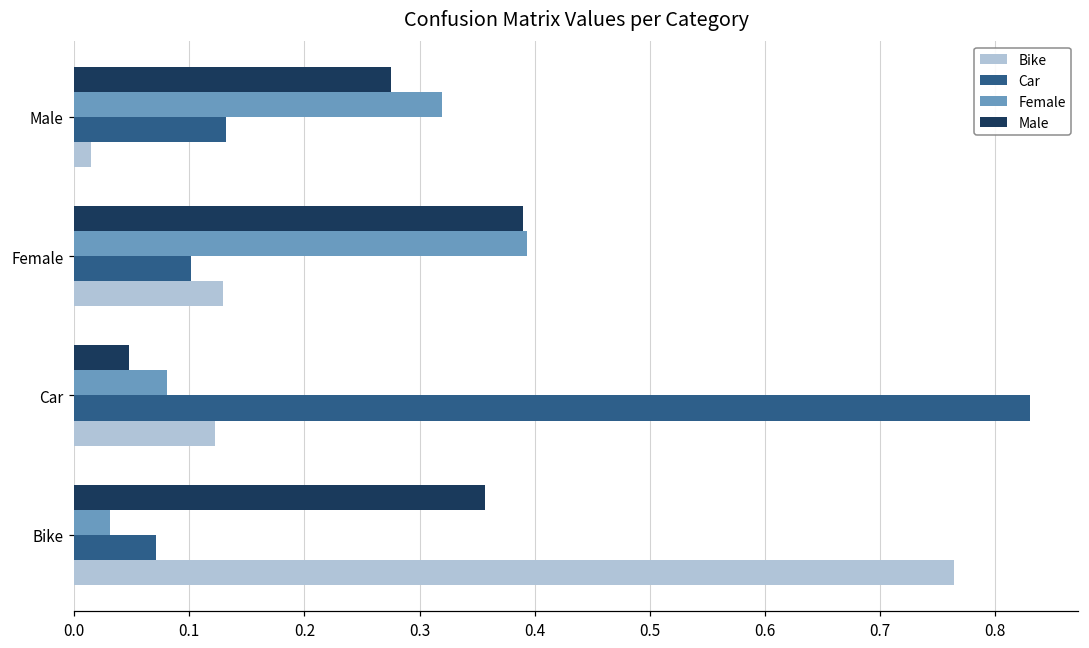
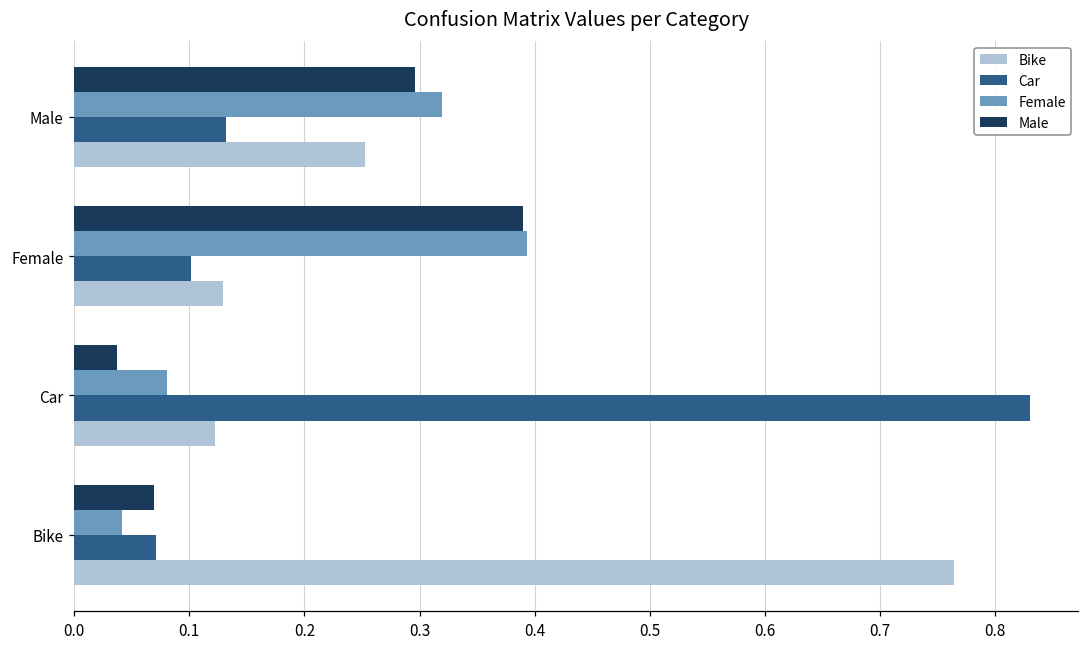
  {
    "Bike": {
-     "Male": 0.014,
+     "Male": 0.253,
      "Female": 0.130,
      "Car": 0.122,
      "Bike": 0.764
    },
    "Car": {
      "Male": 0.132,
      "Female": 0.101,
      "Car": 0.831,
      "Bike": 0.071
    },
    "Female": {
      "Male": 0.319,
      "Female": 0.393,
      "Car": 0.081,
-     "Bike": 0.031
+     "Bike": 0.042
    },
    "Male": {
-     "Male": 0.275,
+     "Male": 0.296,
      "Female": 0.390,
-     "Car": 0.048,
-     "Bike": 0.357
+     "Car": 0.038,
+     "Bike": 0.069
    }
  }
